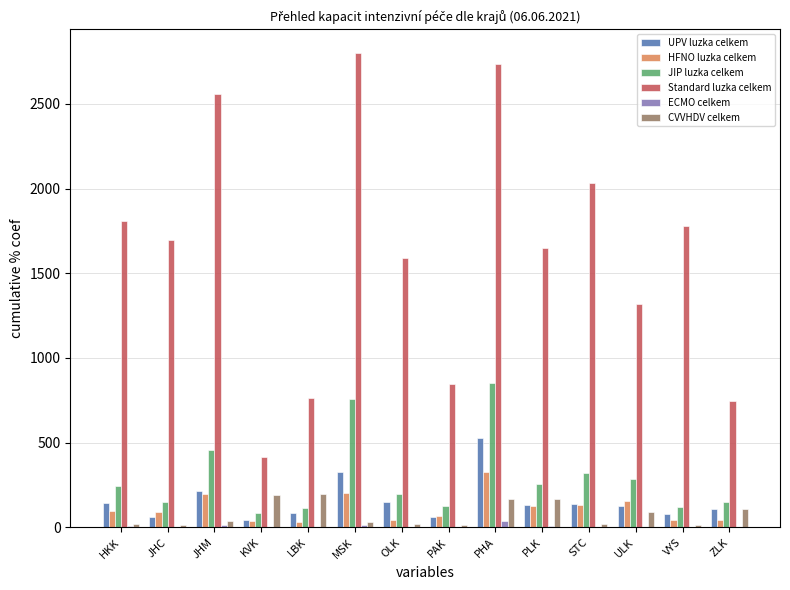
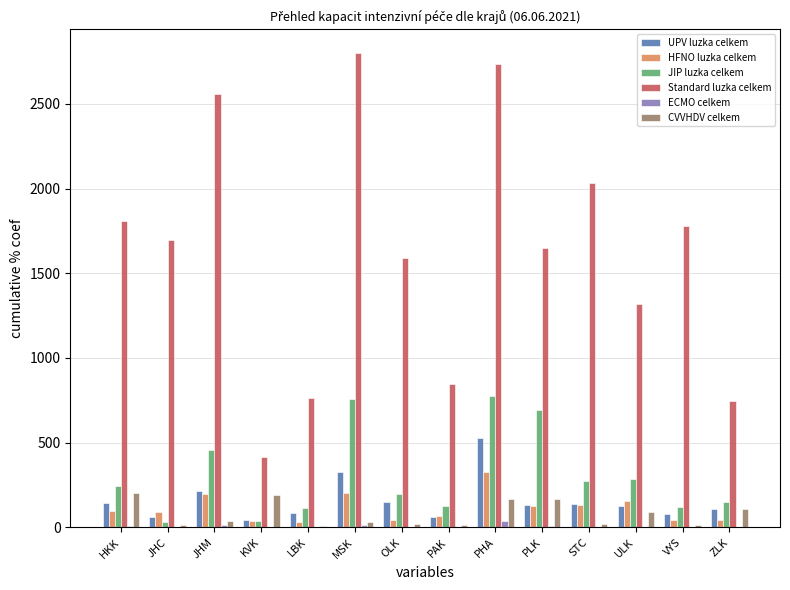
  {
    "JIP luzka celkem": {
      "HKK": 250,
-     "JHC": 150,
+     "JHC": 30,
      "JHM": 460,
-     "KVK": 90,
+     "KVK": 40,
      "LBK": 120,
      "MSK": 760,
      "OLK": 200,
      "PAK": 130,
-     "PHA": 850,
-     "PLK": 260,
-     "STC": 320,
+     "PHA": 780,
+     "PLK": 690,
+     "STC": 270,
      "ULK": 280,
      "VYS": 120,
      "ZLK": 150
    },
    "CVVHDV celkem": {
-     "HKK": 20,
+     "HKK": 200,
      "JHM": 40,
      "KVK": 190,
-     "LBK": 190,
+     "LBK": 10,
      "MSK": 30,
      "OLK": 20,
      "PHA": 170,
      "PLK": 170,
      "STC": 20,
      "ULK": 90,
      "ZLK": 110
    }
  }
